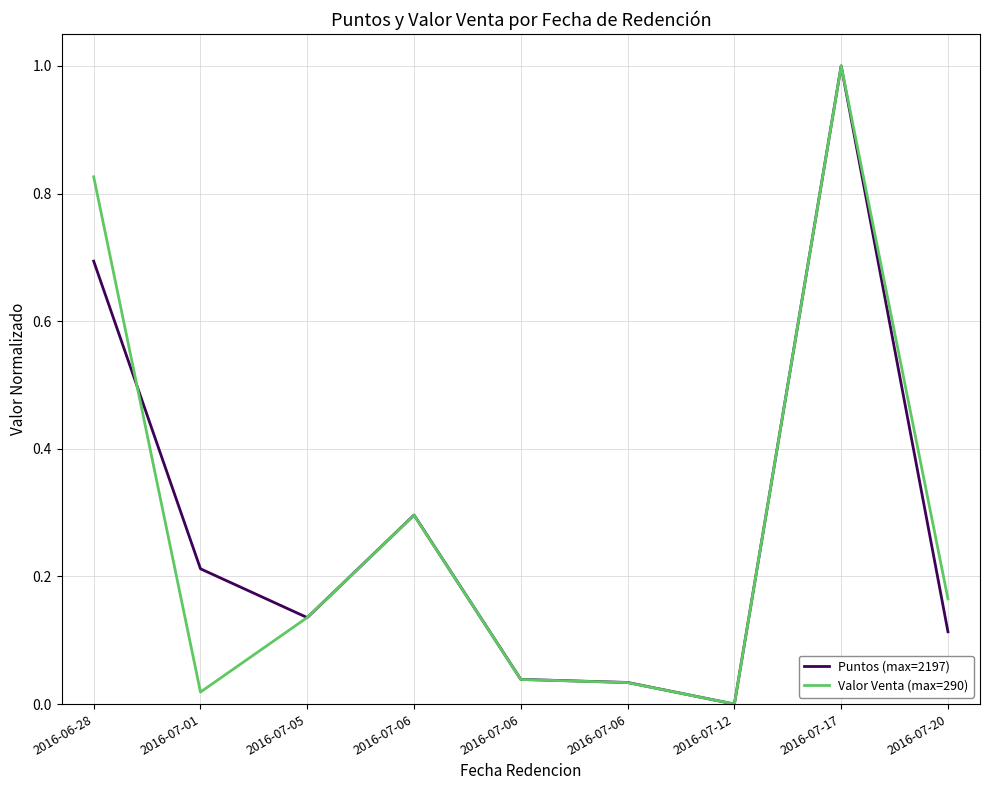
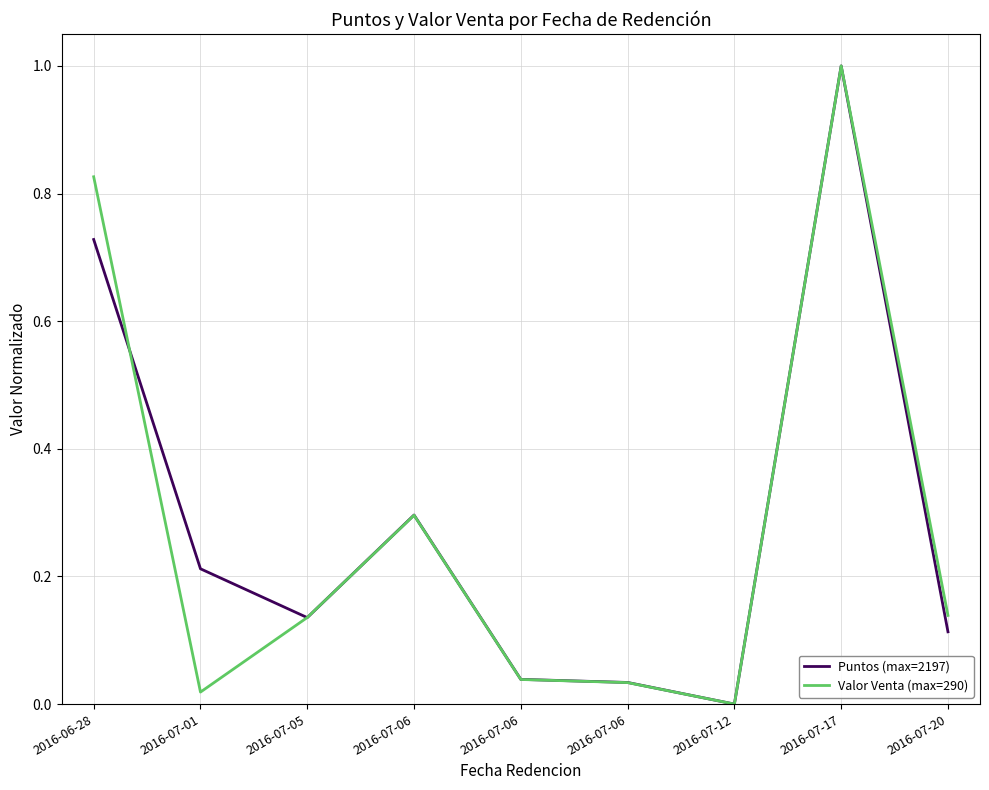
  {
    "Puntos (max=2197)": {
-     "2016-06-28": 0.69,
+     "2016-06-28": 0.73,
      "2016-07-01": 0.21,
      "2016-07-20": 0.11
    },
    "Valor Venta (max=290)": {
      "2016-06-28": 0.83,
      "2016-07-01": 0.02,
-     "2016-07-20": 0.16
+     "2016-07-20": 0.14
    }
  }
